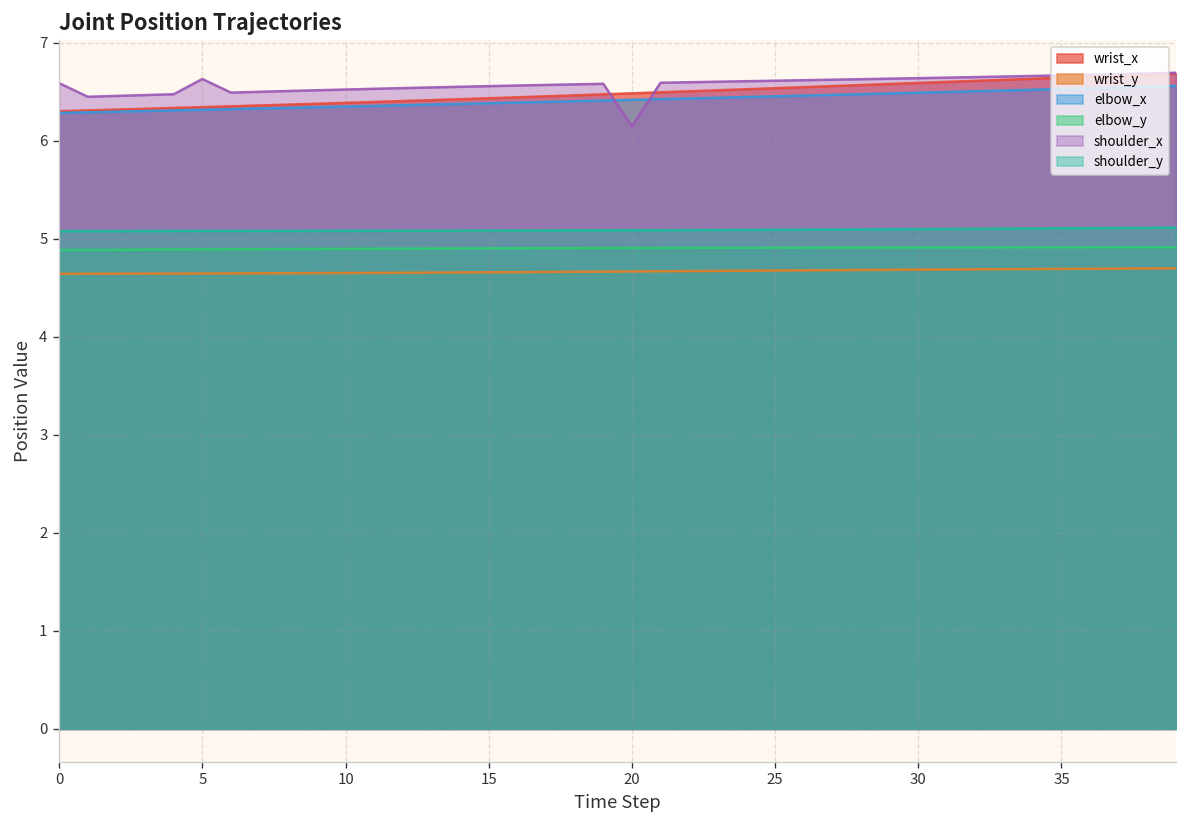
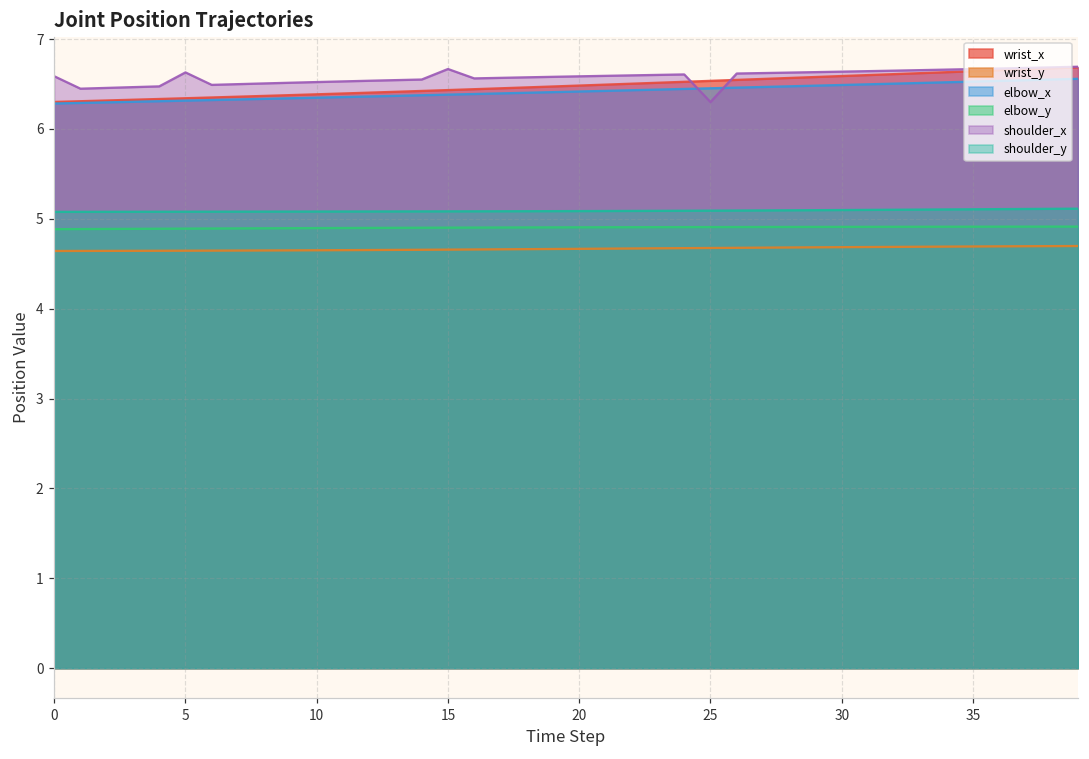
  {
    "shoulder_x": {
      "0": 6.6,
      "5": 6.6,
      "10": 6.5,
-     "15": 6.6,
-     "20": 6.1,
-     "25": 6.6,
+     "15": 6.7,
+     "20": 6.6,
+     "25": 6.3,
      "30": 6.6
    }
  }
